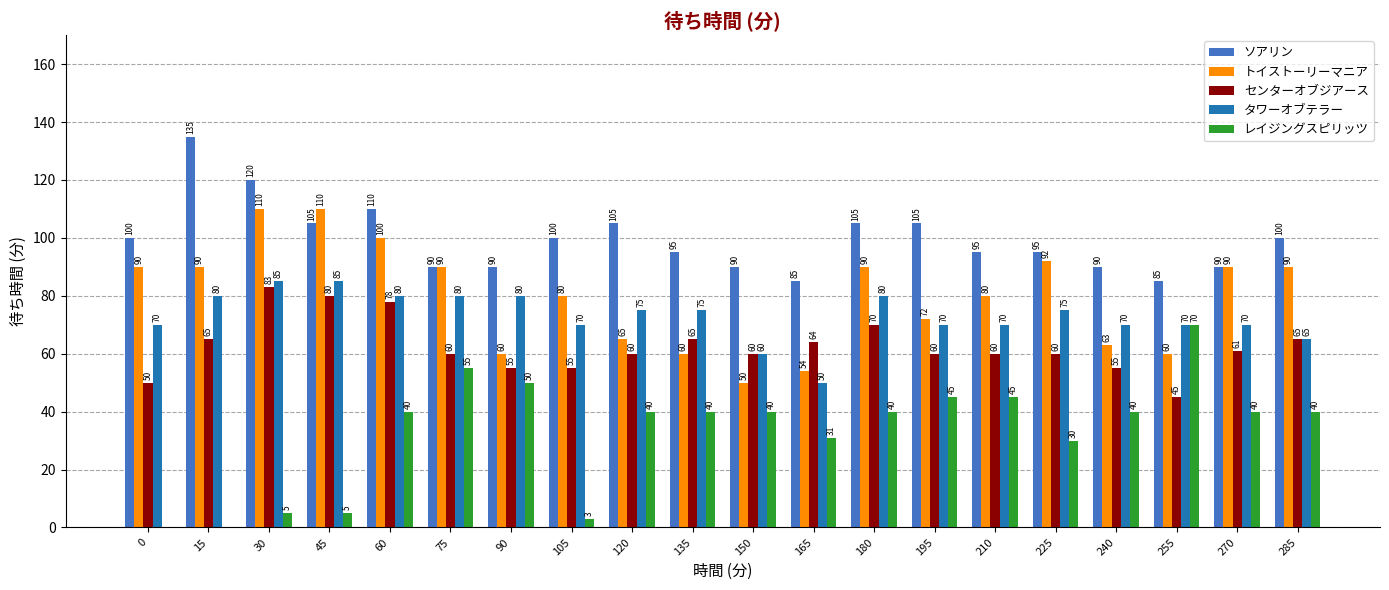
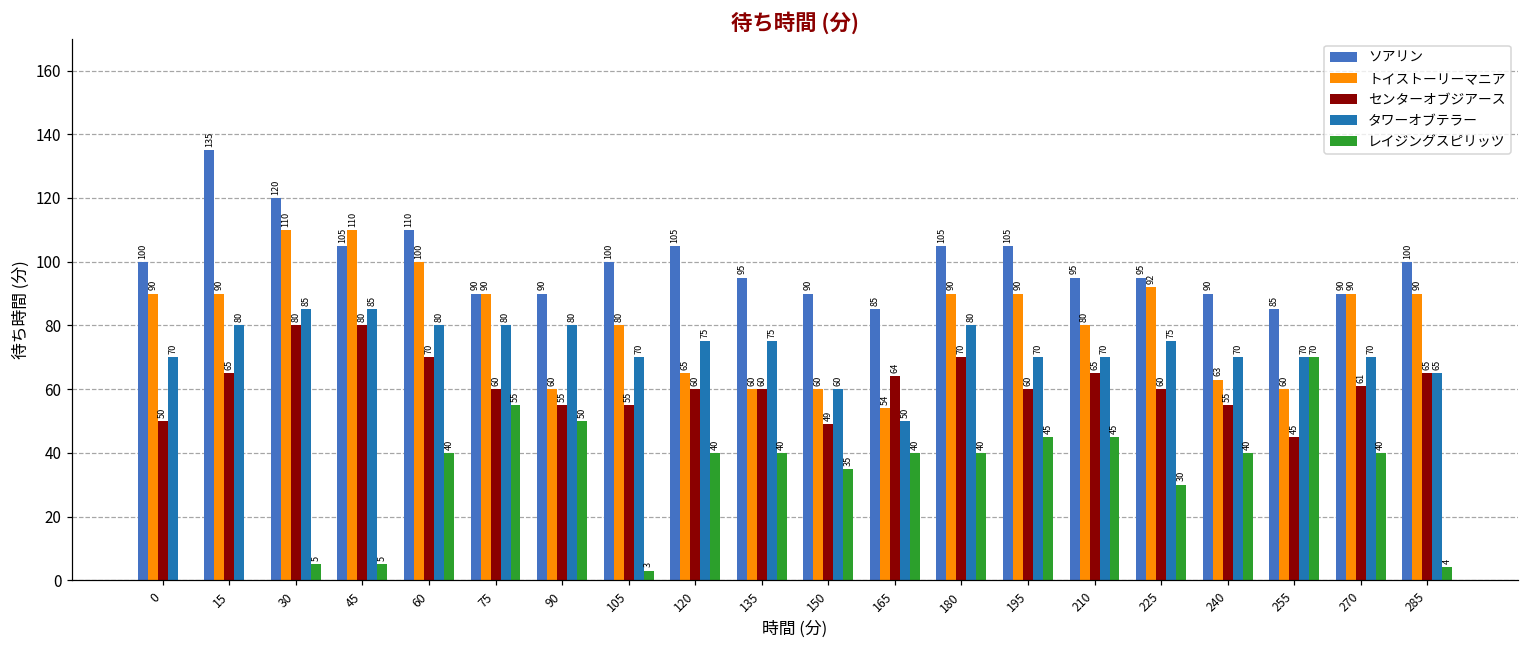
  {
    "トイストーリーマニア": {
      "0": 90,
      "15": 90,
      "30": 110,
      "45": 110,
      "60": 100,
      "75": 90,
      "90": 60,
      "105": 80,
      "120": 65,
      "135": 60,
-     "150": 50,
+     "150": 60,
      "165": 54,
      "180": 90,
-     "195": 72,
+     "195": 90,
      "210": 80,
      "225": 92,
      "240": 63,
      "255": 60,
      "270": 90,
      "285": 90
    },
    "センターオブジアース": {
      "0": 50,
      "15": 65,
-     "30": 83,
+     "30": 80,
      "45": 80,
-     "60": 78,
+     "60": 70,
      "75": 60,
      "90": 55,
      "105": 55,
      "120": 60,
-     "135": 65,
-     "150": 60,
+     "135": 60,
+     "150": 49,
      "165": 64,
      "180": 70,
      "195": 60,
-     "210": 60,
+     "210": 65,
      "225": 60,
      "240": 55,
      "255": 45,
      "270": 61,
      "285": 65
    },
    "レイジングスピリッツ": {
      "30": 5,
      "45": 5,
      "60": 40,
      "75": 55,
      "90": 50,
      "105": 3,
      "120": 40,
      "135": 40,
-     "150": 40,
-     "165": 31,
+     "150": 35,
+     "165": 40,
      "180": 40,
      "195": 45,
      "210": 45,
      "225": 30,
      "240": 40,
      "255": 70,
      "270": 40,
-     "285": 40
+     "285": 4
    }
  }
